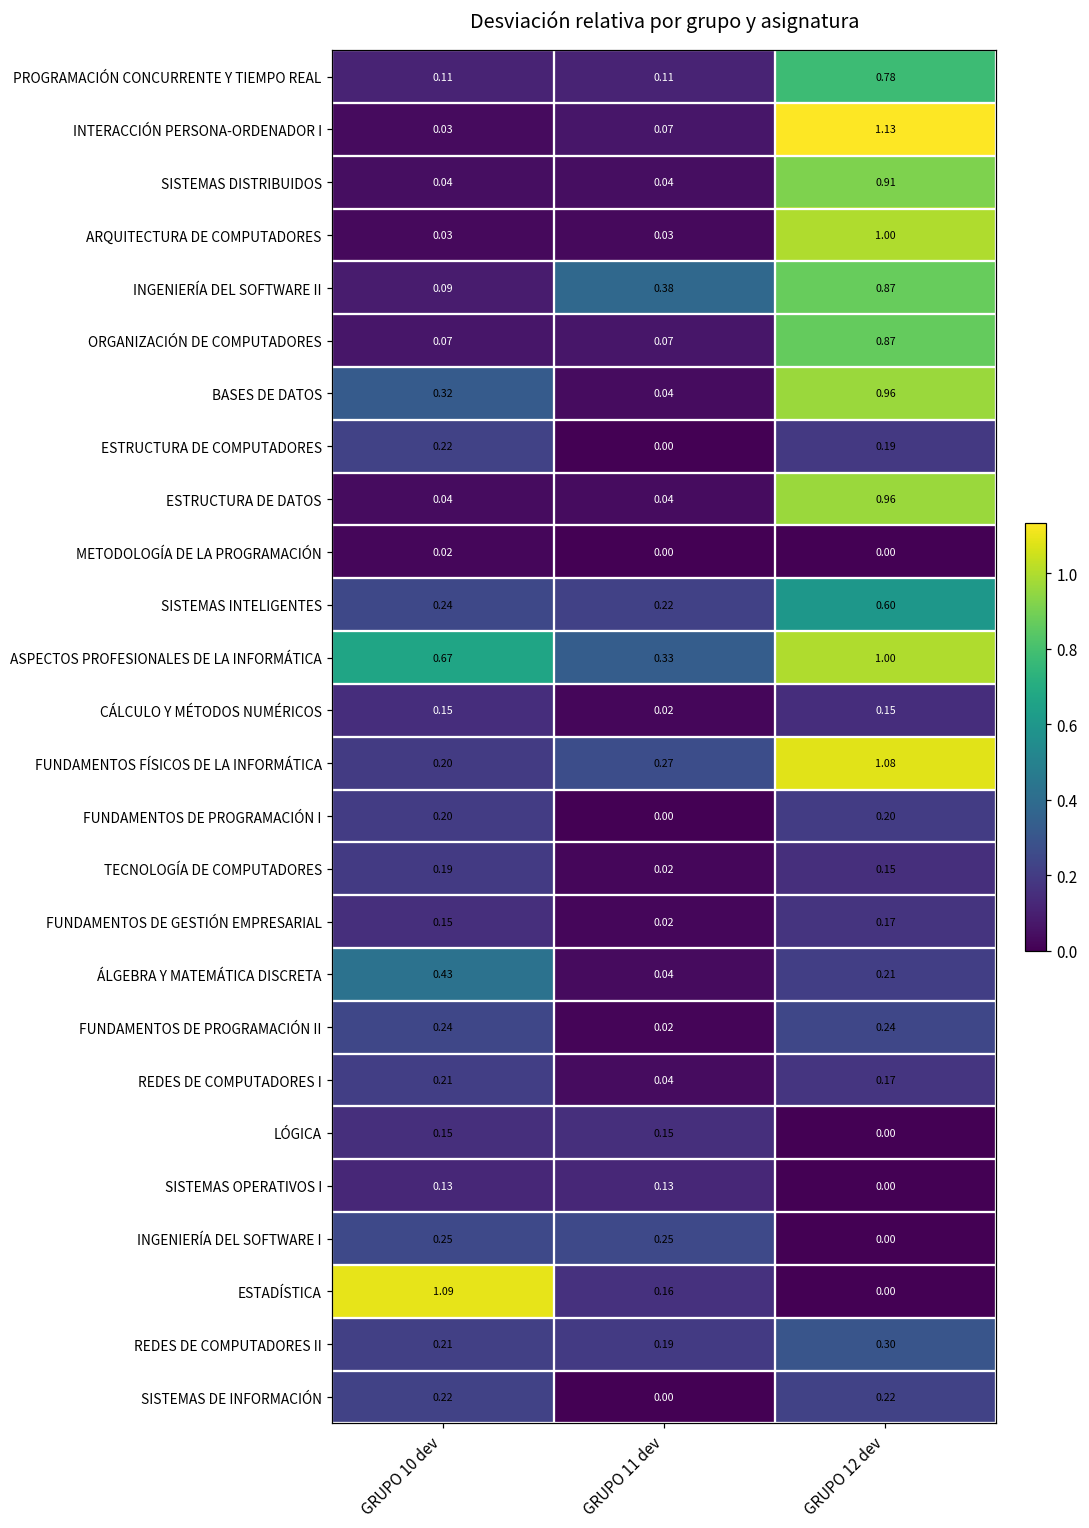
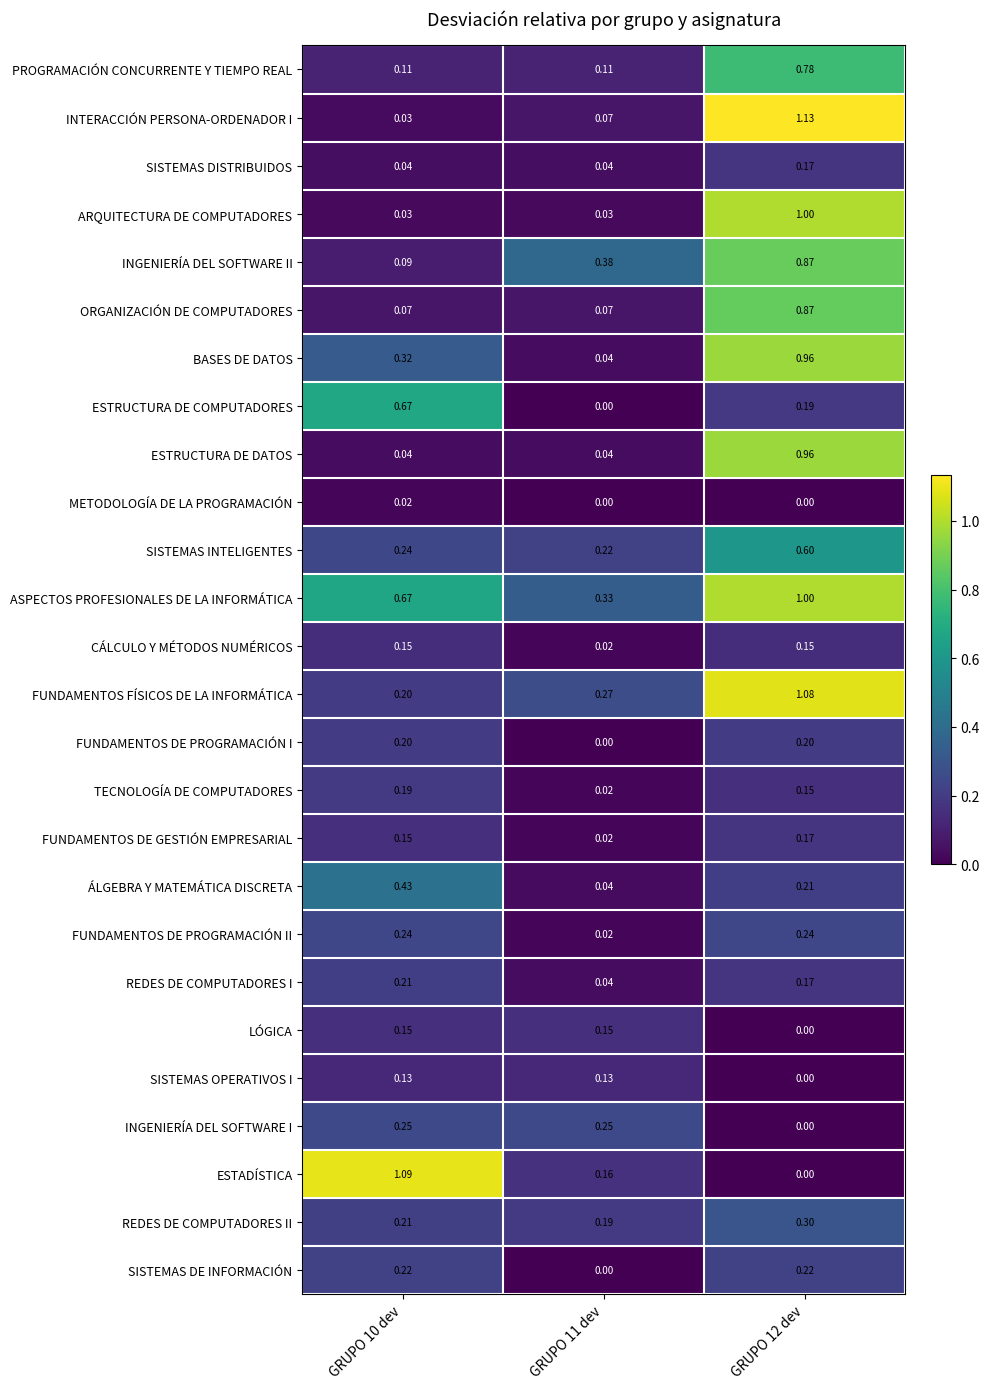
  {
    "PROGRAMACIÓN CONCURRENTE Y TIEMPO REAL": {
      "GRUPO 10 dev": 0.11,
      "GRUPO 11 dev": 0.11,
      "GRUPO 12 dev": 0.78
    },
    "INTERACCIÓN PERSONA-ORDENADOR I": {
      "GRUPO 10 dev": 0.03,
      "GRUPO 11 dev": 0.07,
      "GRUPO 12 dev": 1.13
    },
    "SISTEMAS DISTRIBUIDOS": {
      "GRUPO 10 dev": 0.04,
      "GRUPO 11 dev": 0.04,
-     "GRUPO 12 dev": 0.91
+     "GRUPO 12 dev": 0.17
    },
    "ARQUITECTURA DE COMPUTADORES": {
      "GRUPO 10 dev": 0.03,
      "GRUPO 11 dev": 0.03,
      "GRUPO 12 dev": 1.00
    },
    "INGENIERÍA DEL SOFTWARE II": {
      "GRUPO 10 dev": 0.09,
      "GRUPO 11 dev": 0.38,
      "GRUPO 12 dev": 0.87
    },
    "ORGANIZACIÓN DE COMPUTADORES": {
      "GRUPO 10 dev": 0.07,
      "GRUPO 11 dev": 0.07,
      "GRUPO 12 dev": 0.87
    },
    "BASES DE DATOS": {
      "GRUPO 10 dev": 0.32,
      "GRUPO 11 dev": 0.04,
      "GRUPO 12 dev": 0.96
    },
    "ESTRUCTURA DE COMPUTADORES": {
-     "GRUPO 10 dev": 0.22,
+     "GRUPO 10 dev": 0.67,
      "GRUPO 11 dev": 0.00,
      "GRUPO 12 dev": 0.19
    },
    "ESTRUCTURA DE DATOS": {
      "GRUPO 10 dev": 0.04,
      "GRUPO 11 dev": 0.04,
      "GRUPO 12 dev": 0.96
    },
    "METODOLOGÍA DE LA PROGRAMACIÓN": {
      "GRUPO 10 dev": 0.02,
      "GRUPO 11 dev": 0.00,
      "GRUPO 12 dev": 0.00
    },
    "SISTEMAS INTELIGENTES": {
      "GRUPO 10 dev": 0.24,
      "GRUPO 11 dev": 0.22,
      "GRUPO 12 dev": 0.60
    },
    "ASPECTOS PROFESIONALES DE LA INFORMÁTICA": {
      "GRUPO 10 dev": 0.67,
      "GRUPO 11 dev": 0.33,
      "GRUPO 12 dev": 1.00
    },
    "CÁLCULO Y MÉTODOS NUMÉRICOS": {
      "GRUPO 10 dev": 0.15,
      "GRUPO 11 dev": 0.02,
      "GRUPO 12 dev": 0.15
    },
    "FUNDAMENTOS FÍSICOS DE LA INFORMÁTICA": {
      "GRUPO 10 dev": 0.20,
      "GRUPO 11 dev": 0.27,
      "GRUPO 12 dev": 1.08
    },
    "FUNDAMENTOS DE PROGRAMACIÓN I": {
      "GRUPO 10 dev": 0.20,
      "GRUPO 11 dev": 0.00,
      "GRUPO 12 dev": 0.20
    },
    "TECNOLOGÍA DE COMPUTADORES": {
      "GRUPO 10 dev": 0.19,
      "GRUPO 11 dev": 0.02,
      "GRUPO 12 dev": 0.15
    },
    "FUNDAMENTOS DE GESTIÓN EMPRESARIAL": {
      "GRUPO 10 dev": 0.15,
      "GRUPO 11 dev": 0.02,
      "GRUPO 12 dev": 0.17
    },
    "ÁLGEBRA Y MATEMÁTICA DISCRETA": {
      "GRUPO 10 dev": 0.43,
      "GRUPO 11 dev": 0.04,
      "GRUPO 12 dev": 0.21
    },
    "FUNDAMENTOS DE PROGRAMACIÓN II": {
      "GRUPO 10 dev": 0.24,
      "GRUPO 11 dev": 0.02,
      "GRUPO 12 dev": 0.24
    },
    "REDES DE COMPUTADORES I": {
      "GRUPO 10 dev": 0.21,
      "GRUPO 11 dev": 0.04,
      "GRUPO 12 dev": 0.17
    },
    "LÓGICA": {
      "GRUPO 10 dev": 0.15,
      "GRUPO 11 dev": 0.15,
      "GRUPO 12 dev": 0.00
    },
    "SISTEMAS OPERATIVOS I": {
      "GRUPO 10 dev": 0.13,
      "GRUPO 11 dev": 0.13,
      "GRUPO 12 dev": 0.00
    },
    "INGENIERÍA DEL SOFTWARE I": {
      "GRUPO 10 dev": 0.25,
      "GRUPO 11 dev": 0.25,
      "GRUPO 12 dev": 0.00
    },
    "ESTADÍSTICA": {
      "GRUPO 10 dev": 1.09,
      "GRUPO 11 dev": 0.16,
      "GRUPO 12 dev": 0.00
    },
    "REDES DE COMPUTADORES II": {
      "GRUPO 10 dev": 0.21,
      "GRUPO 11 dev": 0.19,
      "GRUPO 12 dev": 0.30
    },
    "SISTEMAS DE INFORMACIÓN": {
      "GRUPO 10 dev": 0.22,
      "GRUPO 11 dev": 0.00,
      "GRUPO 12 dev": 0.22
    }
  }
